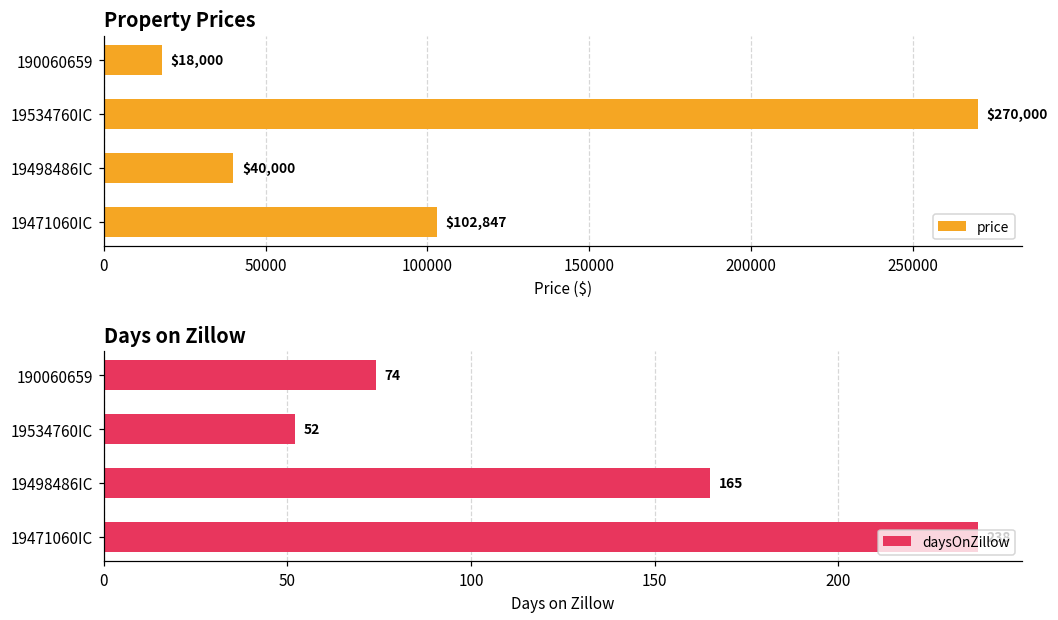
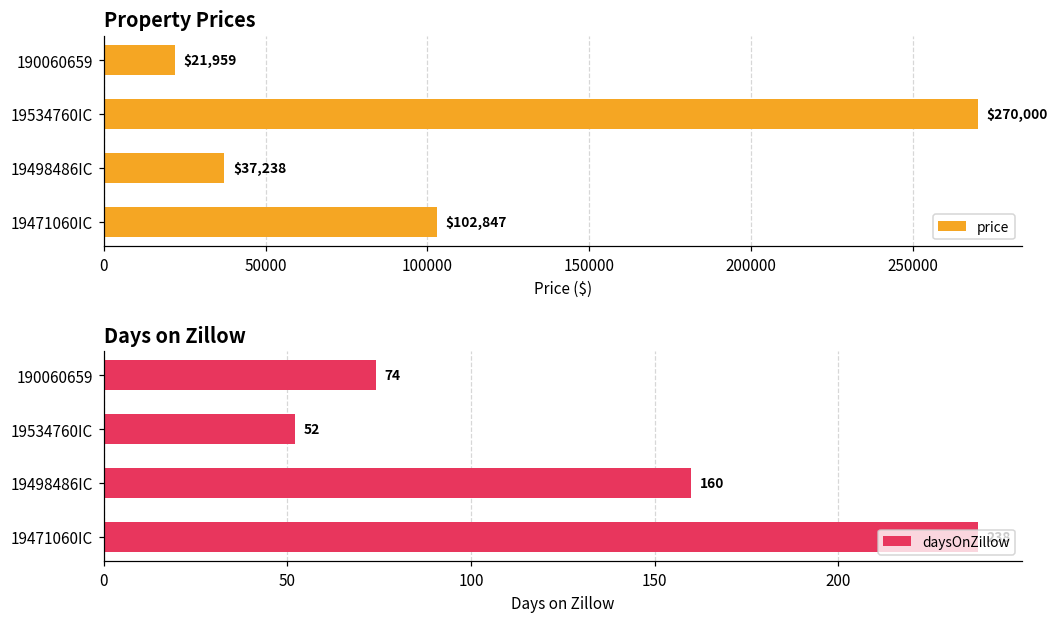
  {
    "Property Prices": {
-     "190060659": "$18,000",
+     "190060659": "$21,959",
      "19534760IC": "$270,000",
-     "19498486IC": "$40,000",
+     "19498486IC": "$37,238",
      "19471060IC": "$102,847"
    },
    "Days on Zillow": {
      "190060659": "74",
      "19534760IC": "52",
-     "19498486IC": "165"
+     "19498486IC": "160"
    }
  }
